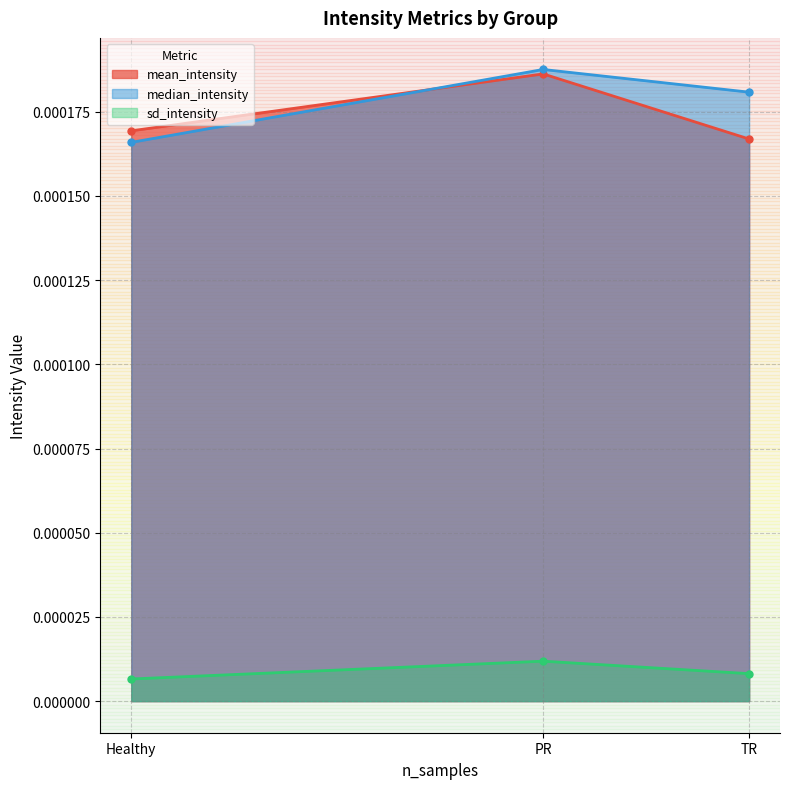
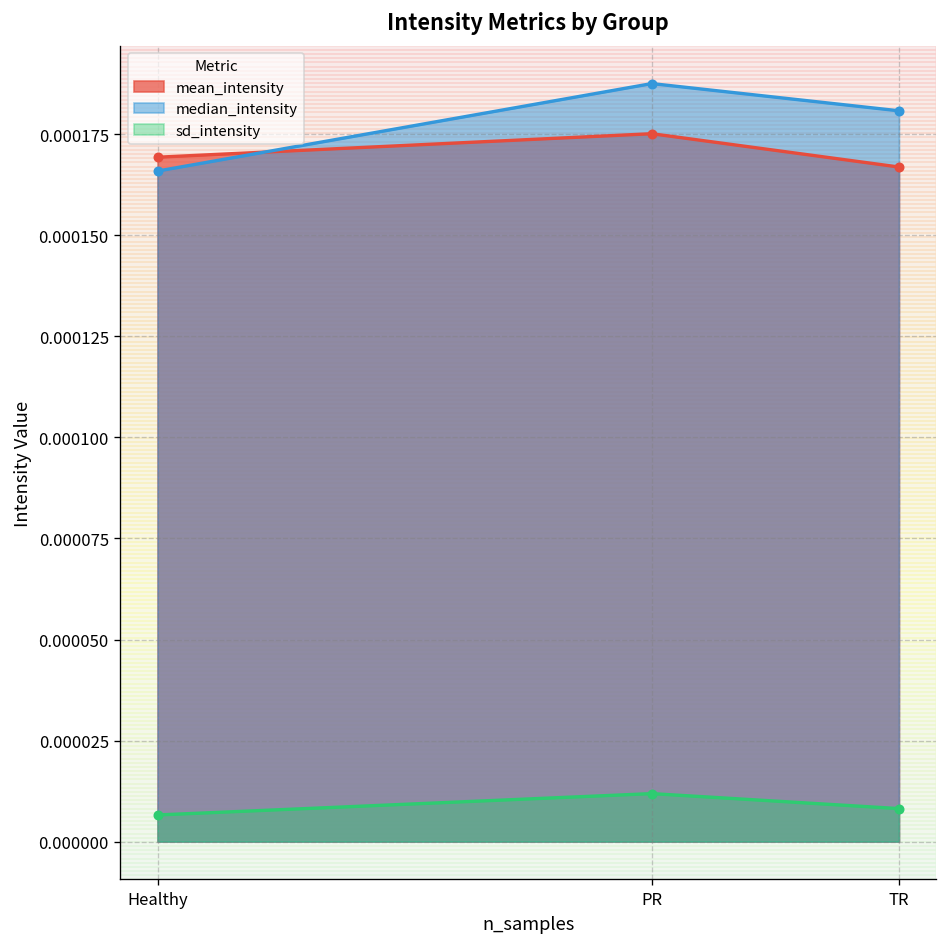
  {
    "mean_intensity": {
      "Healthy": 0.000169,
-     "PR": 0.000186,
+     "PR": 0.000175,
      "TR": 0.000167
    },
    "median_intensity": {
      "Healthy": 0.000166,
      "PR": 0.000188,
      "TR": 0.000181
    },
    "sd_intensity": {
      "Healthy": 0.000007,
      "PR": 0.000012,
      "TR": 0.000008
    }
  }
